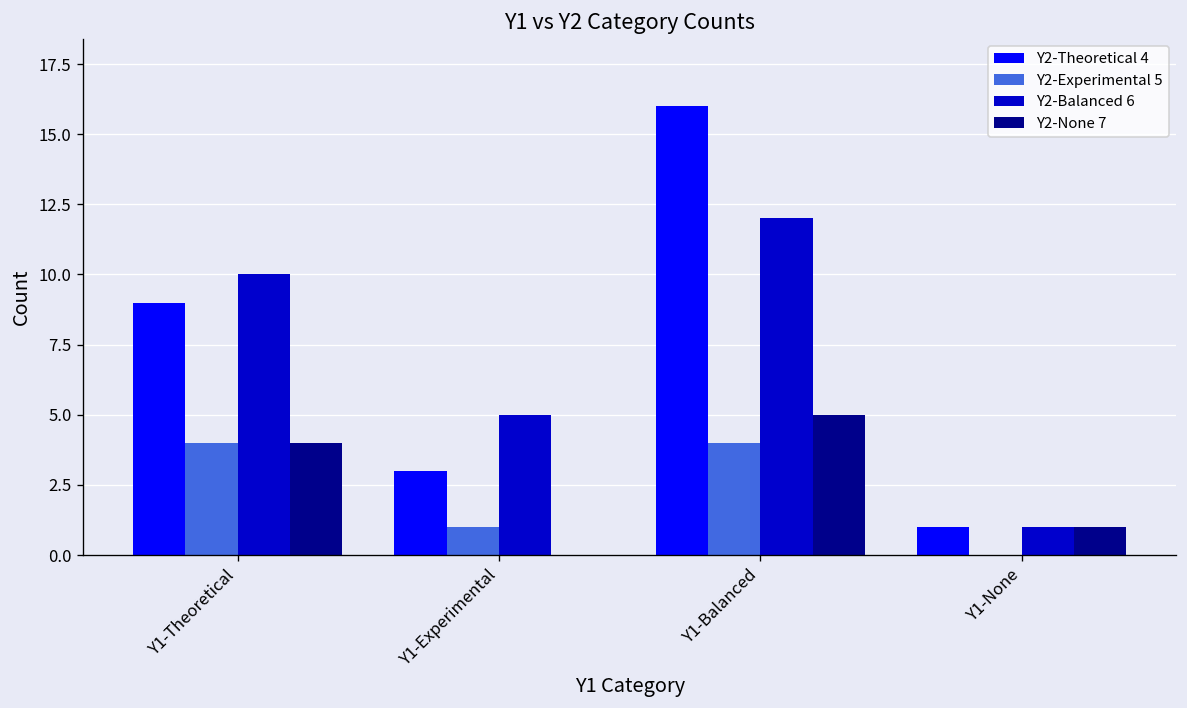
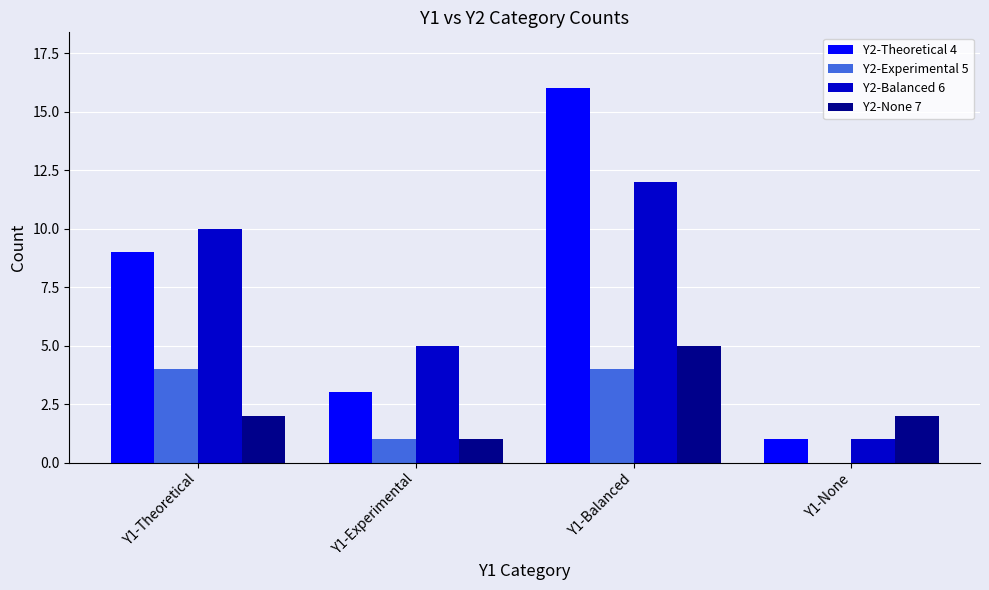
  {
    "Y2-Experimental 5": {
      "Y1-Theoretical": 4,
      "Y1-Experimental": 1,
      "Y1-Balanced": 4,
      "Y1-None": 0
    },
    "Y2-None 7": {
-     "Y1-Theoretical": 4,
-     "Y1-Experimental": 0,
+     "Y1-Theoretical": 2,
+     "Y1-Experimental": 1,
      "Y1-Balanced": 5,
-     "Y1-None": 1
+     "Y1-None": 2
    }
  }
